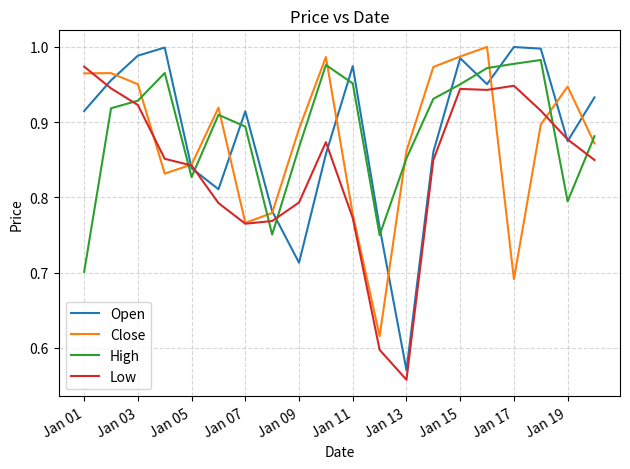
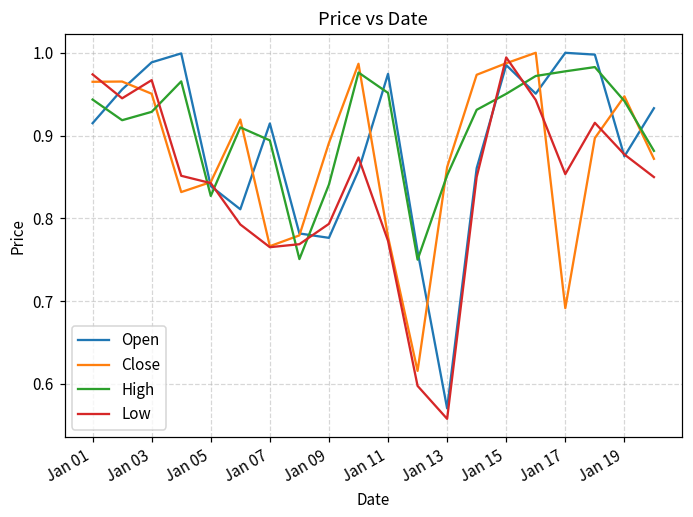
  {
    "Open": {
      "Jan 01": 0.91,
      "Jan 03": 0.99,
      "Jan 05": 0.84,
      "Jan 07": 0.91,
-     "Jan 09": 0.71,
+     "Jan 09": 0.78,
      "Jan 11": 0.97,
      "Jan 13": 0.57,
      "Jan 17": 1.00
    },
    "Close": {
      "Jan 01": 0.96,
      "Jan 03": 0.95,
      "Jan 09": 0.89,
      "Jan 11": 0.78,
      "Jan 13": 0.86,
      "Jan 17": 0.69,
      "Jan 19": 0.95
    },
    "High": {
-     "Jan 01": 0.70,
+     "Jan 01": 0.94,
      "Jan 03": 0.93,
      "Jan 05": 0.83,
      "Jan 07": 0.89,
-     "Jan 09": 0.87,
+     "Jan 09": 0.84,
      "Jan 11": 0.95,
      "Jan 13": 0.85,
      "Jan 15": 0.95,
      "Jan 17": 0.98,
-     "Jan 19": 0.79
+     "Jan 19": 0.94
    },
    "Low": {
      "Jan 01": 0.97,
-     "Jan 03": 0.92,
+     "Jan 03": 0.97,
      "Jan 09": 0.79,
      "Jan 11": 0.77,
      "Jan 13": 0.56,
-     "Jan 15": 0.94,
-     "Jan 17": 0.95
+     "Jan 15": 0.99,
+     "Jan 17": 0.85
    }
  }
